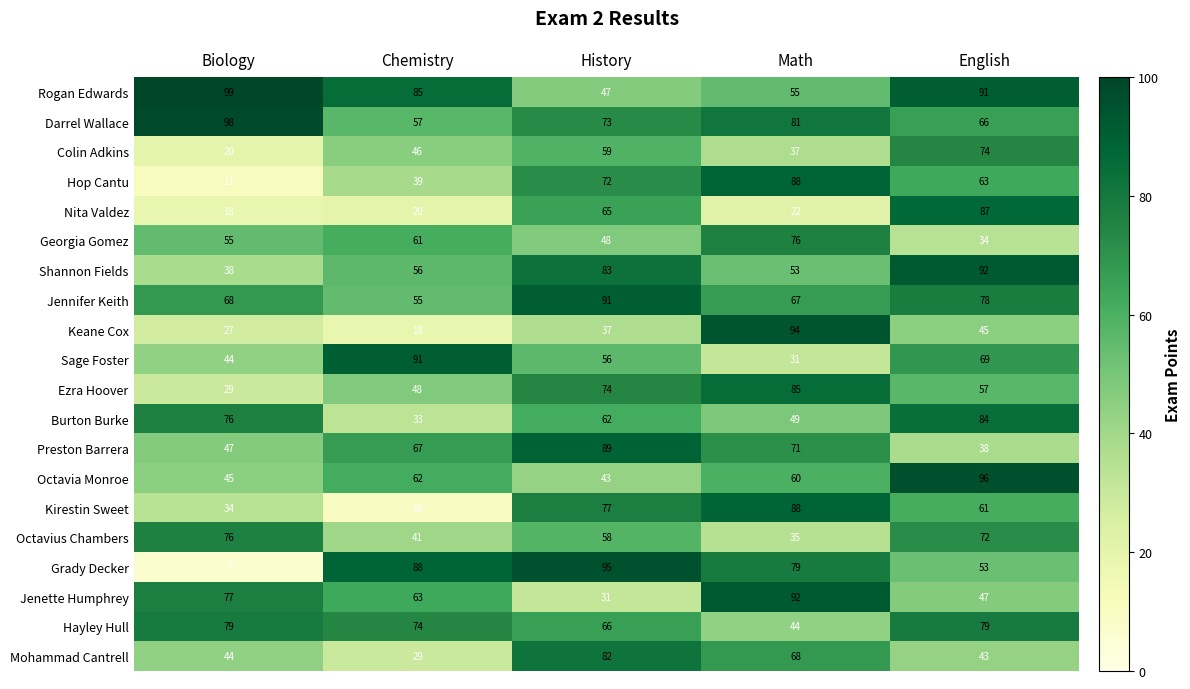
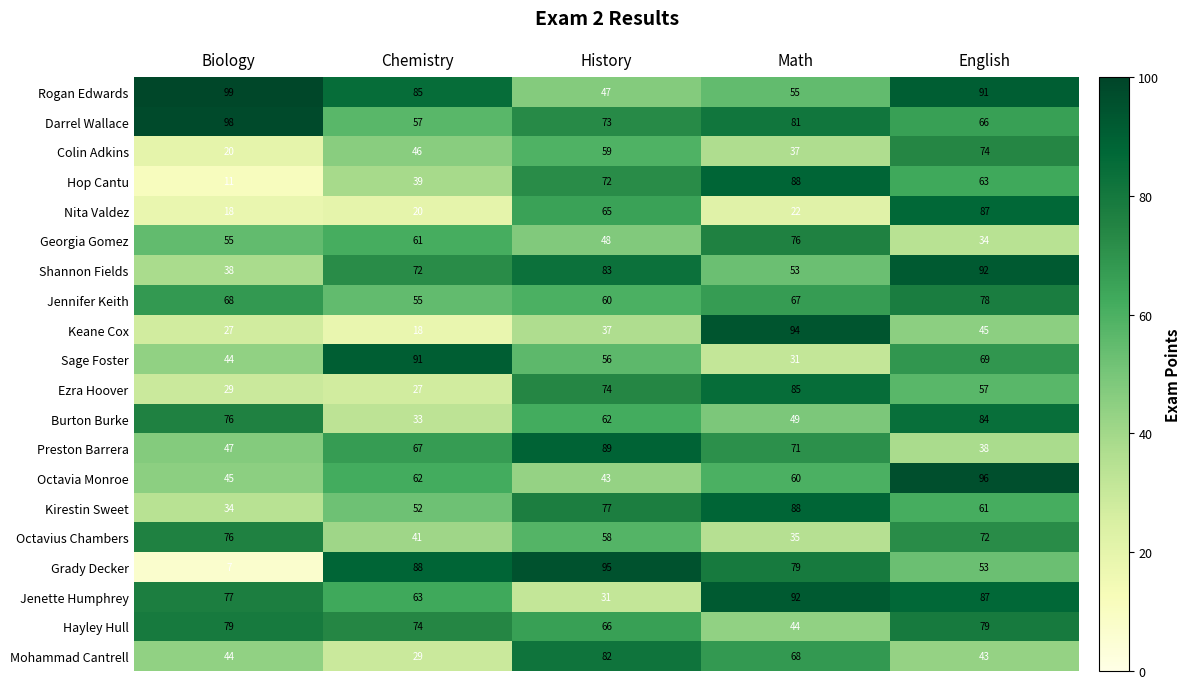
  {
    "Rogan Edwards": {
      "Biology": 99,
      "Chemistry": 85,
      "History": 47,
      "Math": 55,
      "English": 91
    },
    "Darrel Wallace": {
      "Biology": 98,
      "Chemistry": 57,
      "History": 73,
      "Math": 81,
      "English": 66
    },
    "Colin Adkins": {
      "Biology": 20,
      "Chemistry": 46,
      "History": 59,
      "Math": 37,
      "English": 74
    },
    "Hop Cantu": {
      "Biology": 11,
      "Chemistry": 39,
      "History": 72,
      "Math": 88,
      "English": 63
    },
    "Nita Valdez": {
      "Biology": 18,
      "Chemistry": 20,
      "History": 65,
      "Math": 22,
      "English": 87
    },
    "Georgia Gomez": {
      "Biology": 55,
      "Chemistry": 61,
      "History": 48,
      "Math": 76,
      "English": 34
    },
    "Shannon Fields": {
      "Biology": 38,
-     "Chemistry": 56,
+     "Chemistry": 72,
      "History": 83,
      "Math": 53,
      "English": 92
    },
    "Jennifer Keith": {
      "Biology": 68,
      "Chemistry": 55,
-     "History": 91,
+     "History": 60,
      "Math": 67,
      "English": 78
    },
    "Keane Cox": {
      "Biology": 27,
      "Chemistry": 18,
      "History": 37,
      "Math": 94,
      "English": 45
    },
    "Sage Foster": {
      "Biology": 44,
      "Chemistry": 91,
      "History": 56,
      "Math": 31,
      "English": 69
    },
    "Ezra Hoover": {
      "Biology": 29,
-     "Chemistry": 48,
+     "Chemistry": 27,
      "History": 74,
      "Math": 85,
      "English": 57
    },
    "Burton Burke": {
      "Biology": 76,
      "Chemistry": 33,
      "History": 62,
      "Math": 49,
      "English": 84
    },
    "Preston Barrera": {
      "Biology": 47,
      "Chemistry": 67,
      "History": 89,
      "Math": 71,
      "English": 38
    },
    "Octavia Monroe": {
      "Biology": 45,
      "Chemistry": 62,
      "History": 43,
      "Math": 60,
      "English": 96
    },
    "Kirestin Sweet": {
      "Biology": 34,
-     "Chemistry": 10,
+     "Chemistry": 52,
      "History": 77,
      "Math": 88,
      "English": 61
    },
    "Octavius Chambers": {
      "Biology": 76,
      "Chemistry": 41,
      "History": 58,
      "Math": 35,
      "English": 72
    },
    "Grady Decker": {
      "Biology": 7,
      "Chemistry": 88,
      "History": 95,
      "Math": 79,
      "English": 53
    },
    "Jenette Humphrey": {
      "Biology": 77,
      "Chemistry": 63,
      "History": 31,
      "Math": 92,
-     "English": 47
+     "English": 87
    },
    "Hayley Hull": {
      "Biology": 79,
      "Chemistry": 74,
      "History": 66,
      "Math": 44,
      "English": 79
    },
    "Mohammad Cantrell": {
      "Biology": 44,
      "Chemistry": 29,
      "History": 82,
      "Math": 68,
      "English": 43
    }
  }
